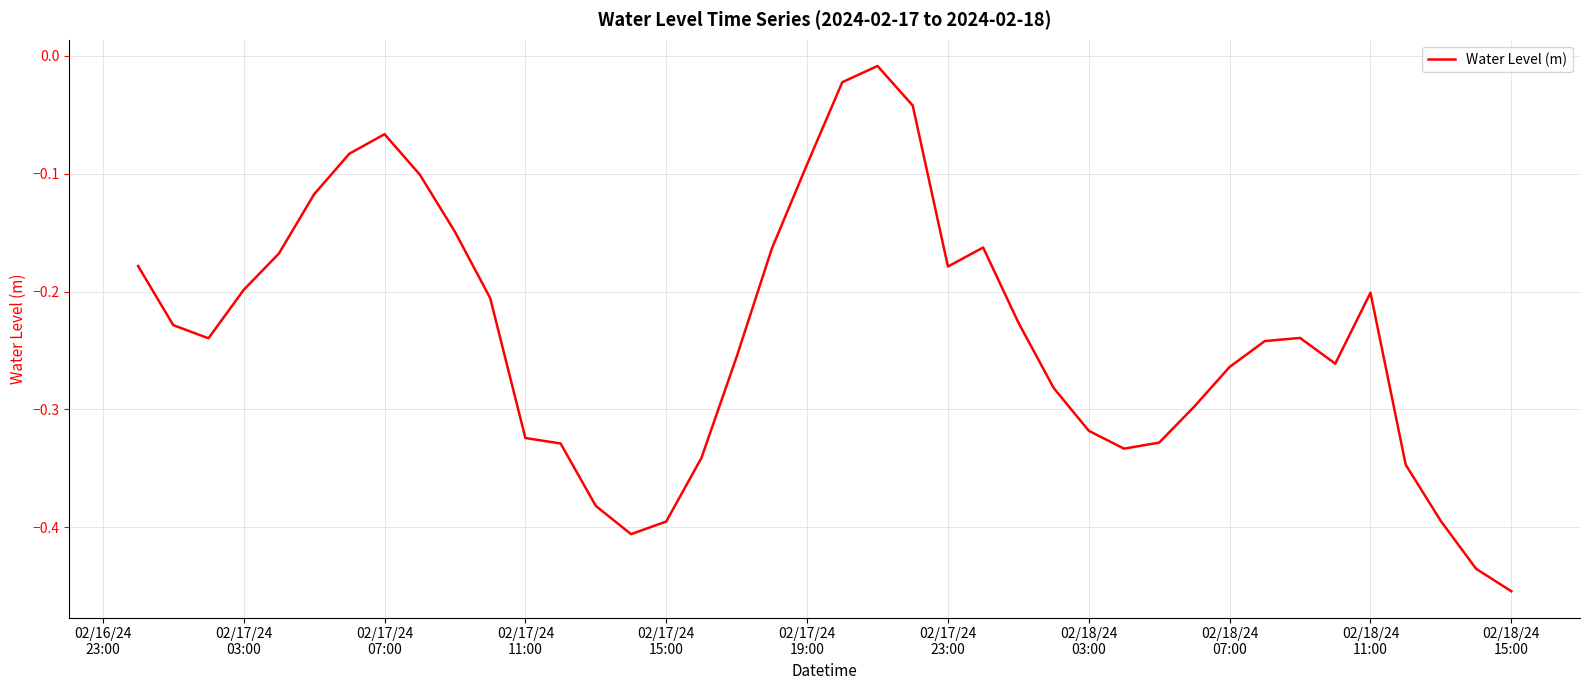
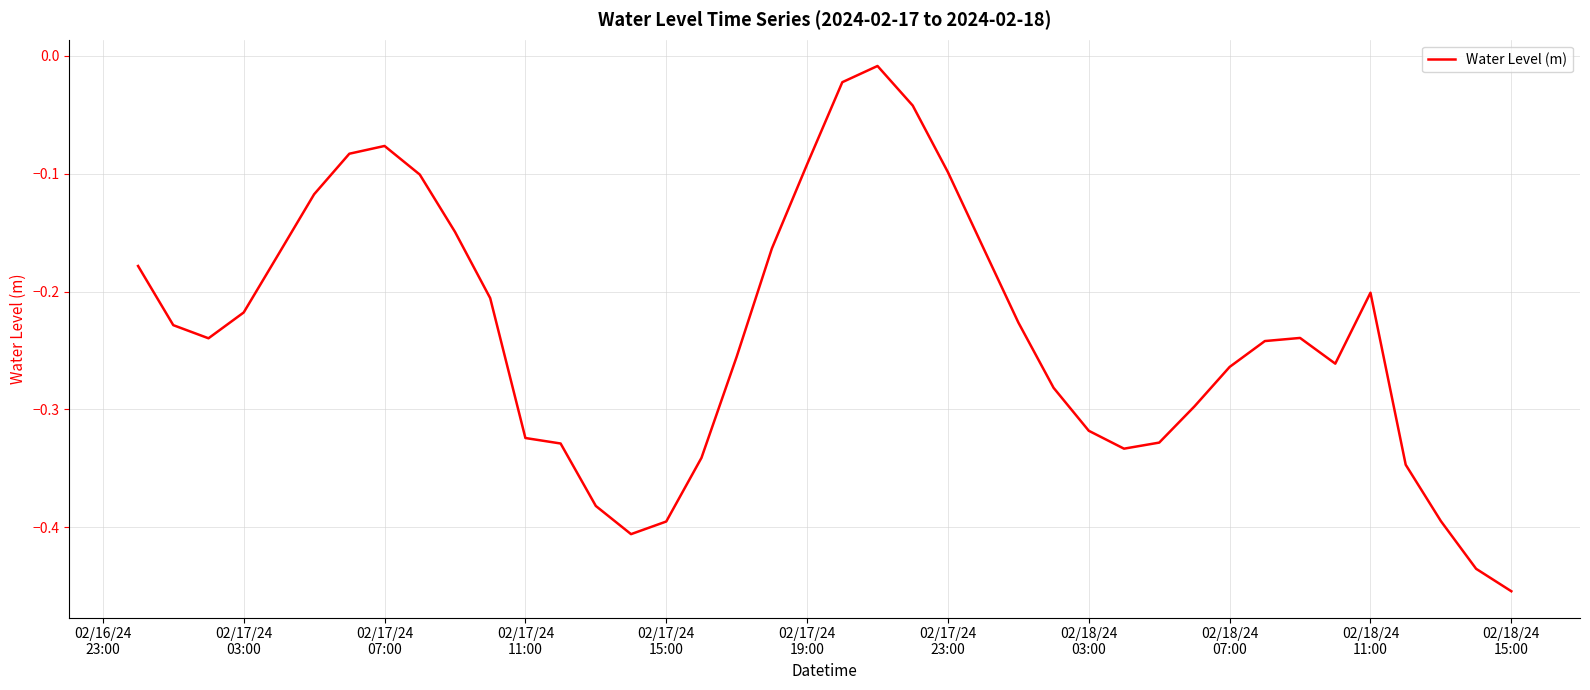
  {
-   "02/17/24 03:00": -0.199,
-   "02/17/24 07:00": -0.067,
+   "02/17/24 03:00": -0.218,
+   "02/17/24 07:00": -0.077,
    "02/17/24 11:00": -0.324,
    "02/17/24 15:00": -0.395,
    "02/17/24 19:00": -0.092,
-   "02/17/24 23:00": -0.179,
+   "02/17/24 23:00": -0.099,
    "02/18/24 03:00": -0.318,
    "02/18/24 07:00": -0.264,
    "02/18/24 11:00": -0.201,
    "02/18/24 15:00": -0.454
  }
